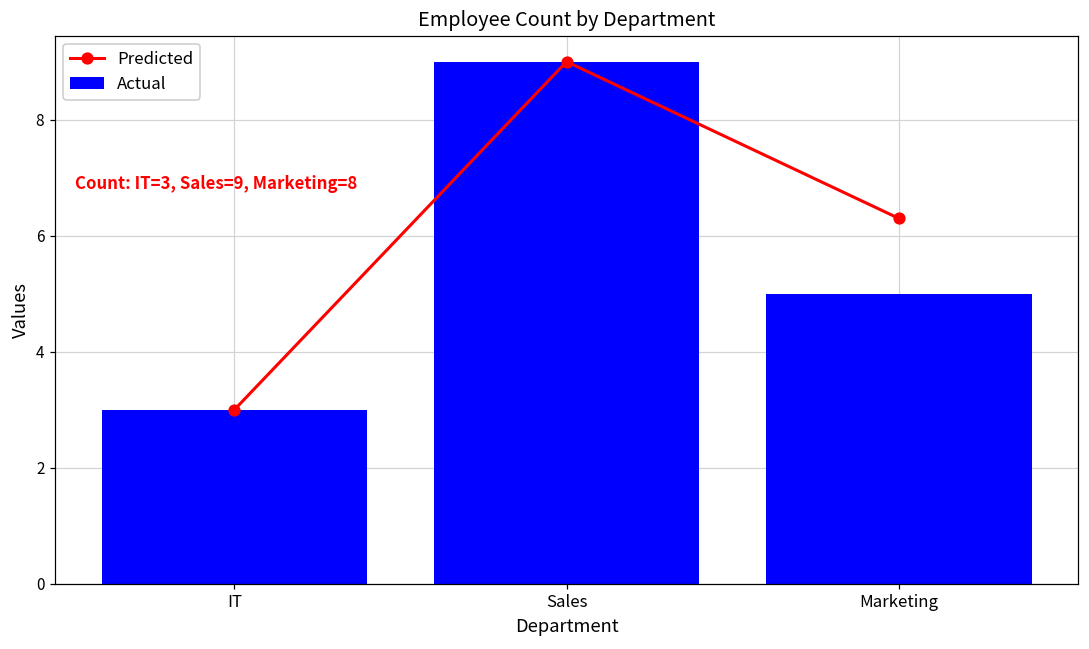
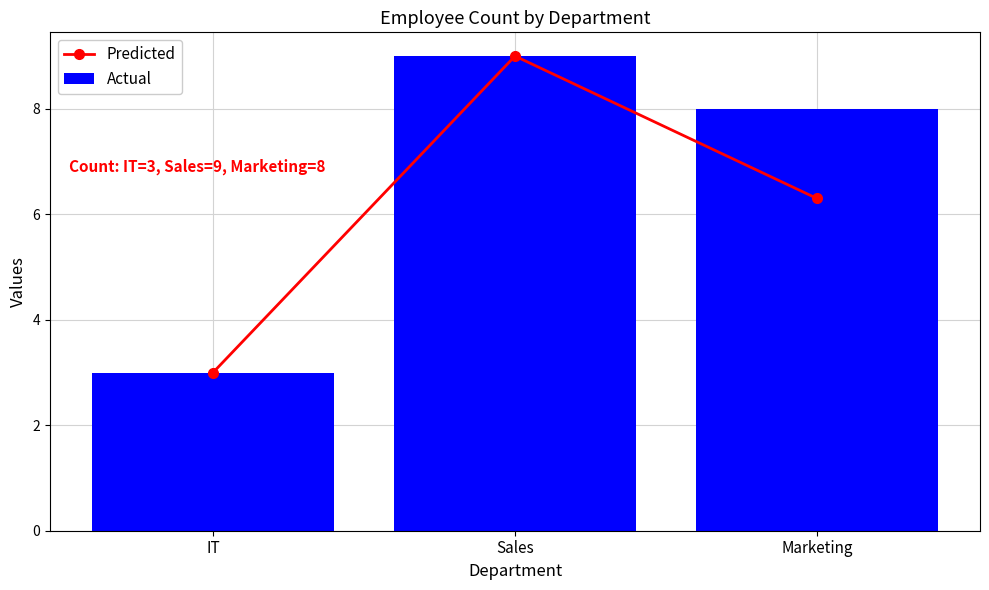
  {
    "Predicted": {
      "IT": 3,
      "Sales": 9,
      "Marketing": 6.3
    },
    "Actual": {
      "IT": 3,
      "Sales": 9,
-     "Marketing": 5
+     "Marketing": 8
    }
  }
